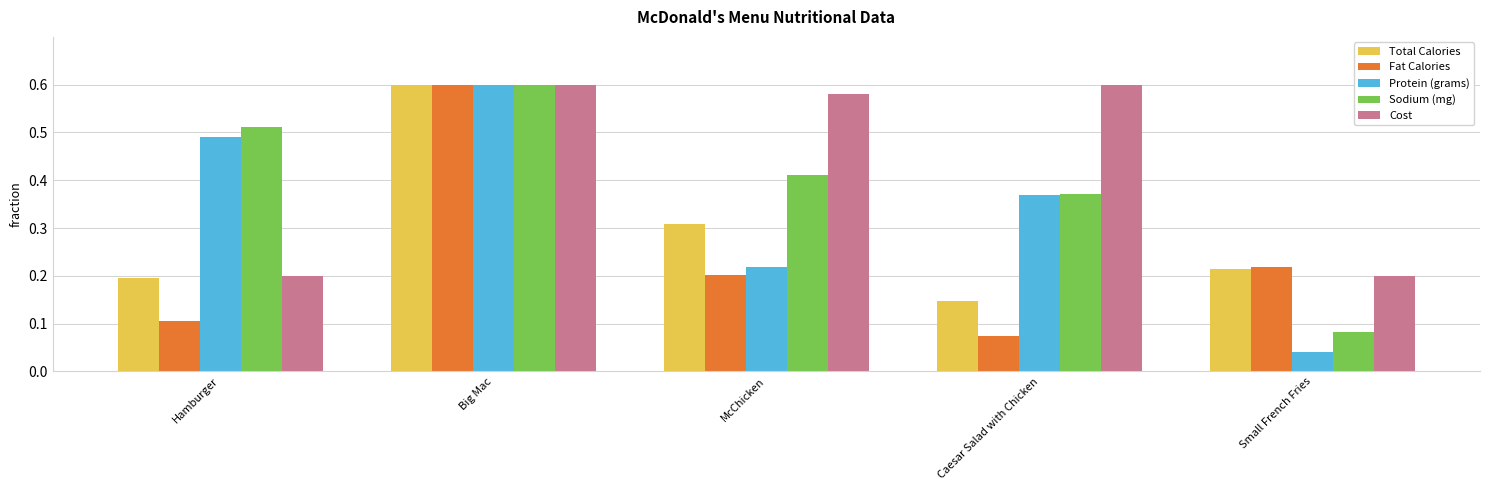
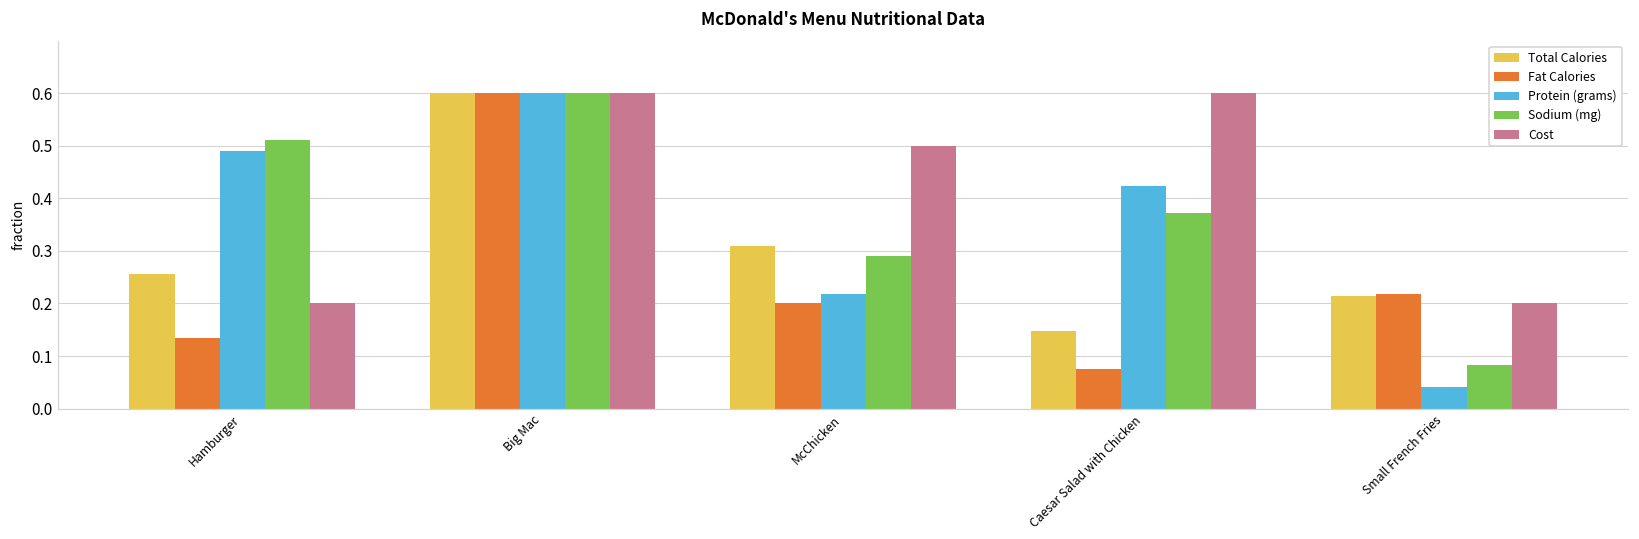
  {
    "Total Calories": {
-     "Hamburger": 0.19,
+     "Hamburger": 0.26,
      "Big Mac": 0.60,
      "McChicken": 0.31,
      "Caesar Salad with Chicken": 0.15,
      "Small French Fries": 0.22
    },
    "Fat Calories": {
-     "Hamburger": 0.11,
+     "Hamburger": 0.14,
      "Big Mac": 0.60,
      "McChicken": 0.20,
      "Caesar Salad with Chicken": 0.08,
      "Small French Fries": 0.22
    },
    "Protein (grams)": {
      "Hamburger": 0.49,
      "Big Mac": 0.60,
      "McChicken": 0.22,
-     "Caesar Salad with Chicken": 0.37,
+     "Caesar Salad with Chicken": 0.42,
      "Small French Fries": 0.04
    },
    "Sodium (mg)": {
      "Hamburger": 0.51,
      "Big Mac": 0.60,
-     "McChicken": 0.41,
+     "McChicken": 0.29,
      "Caesar Salad with Chicken": 0.37,
      "Small French Fries": 0.08
    },
    "Cost": {
      "Hamburger": 0.20,
      "Big Mac": 0.60,
-     "McChicken": 0.58,
+     "McChicken": 0.50,
      "Caesar Salad with Chicken": 0.60,
      "Small French Fries": 0.20
    }
  }
